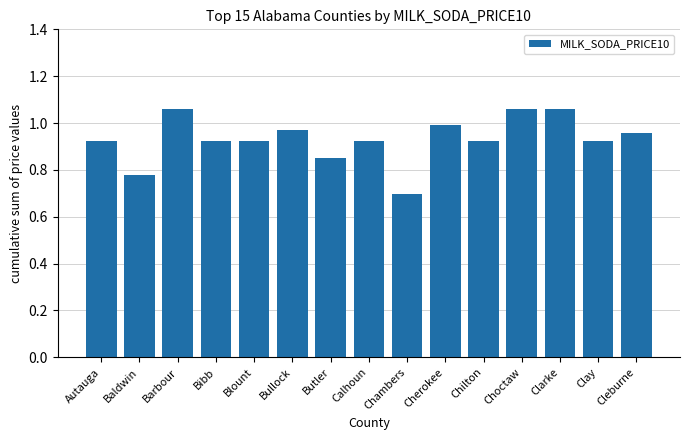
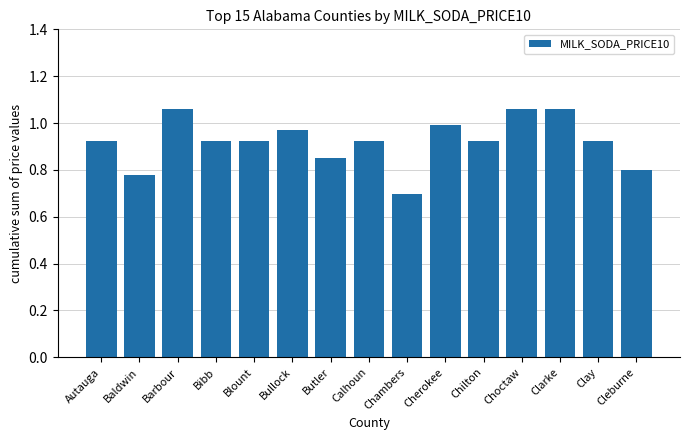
  {
    "Autauga": 0.92,
    "Baldwin": 0.78,
    "Barbour": 1.06,
    "Bibb": 0.92,
    "Blount": 0.92,
    "Bullock": 0.97,
    "Butler": 0.85,
    "Calhoun": 0.92,
    "Chambers": 0.70,
    "Cherokee": 0.99,
    "Chilton": 0.92,
    "Choctaw": 1.06,
    "Clarke": 1.06,
    "Clay": 0.92,
-   "Cleburne": 0.96
+   "Cleburne": 0.80
  }
